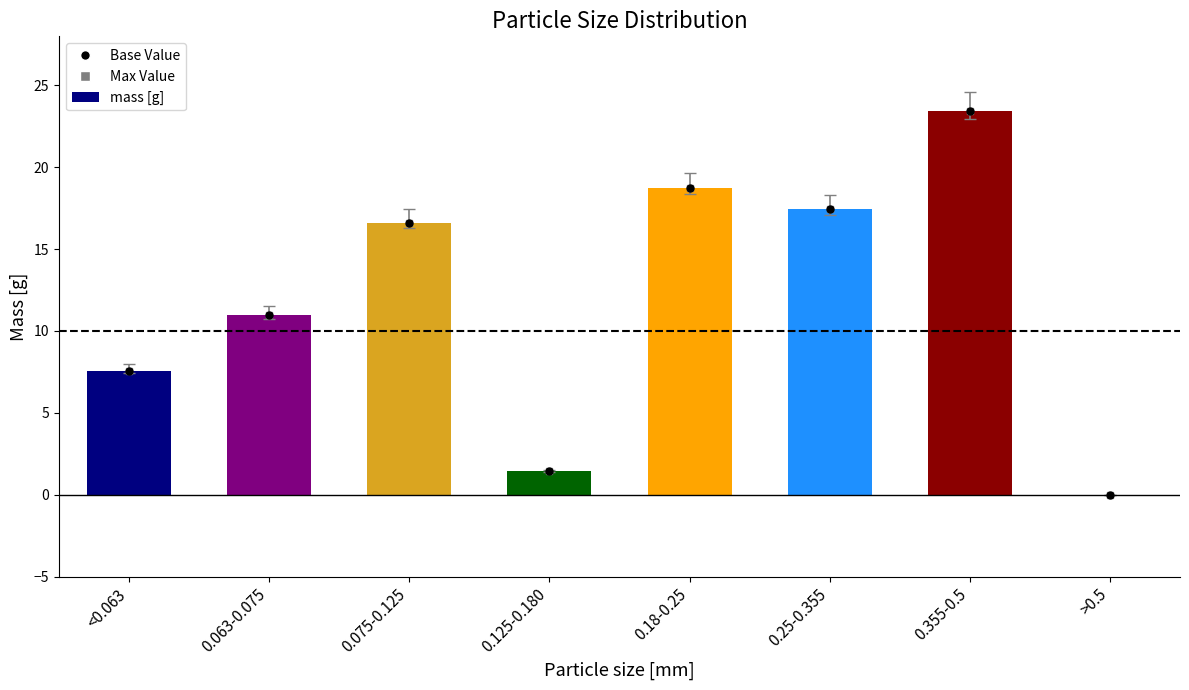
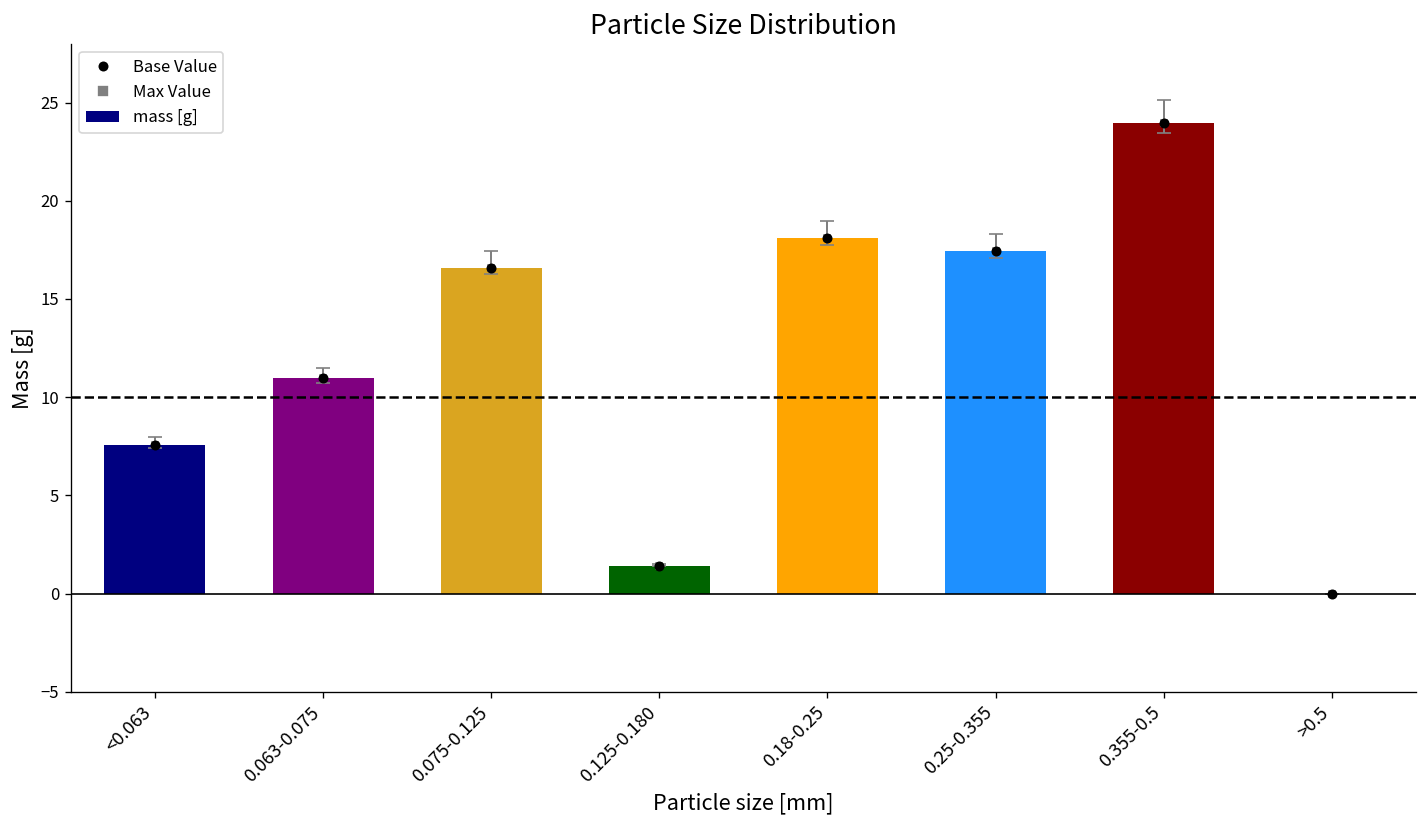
  {
    "mass [g]": {
      "<0.063": 7.6,
      "0.063-0.075": 11.0,
      "0.075-0.125": 16.6,
      "0.125-0.180": 1.4,
-     "0.18-0.25": 18.7,
+     "0.18-0.25": 18.1,
      "0.25-0.355": 17.4,
-     "0.355-0.5": 23.4,
+     "0.355-0.5": 23.9,
      ">0.5": 0.0
    }
  }
